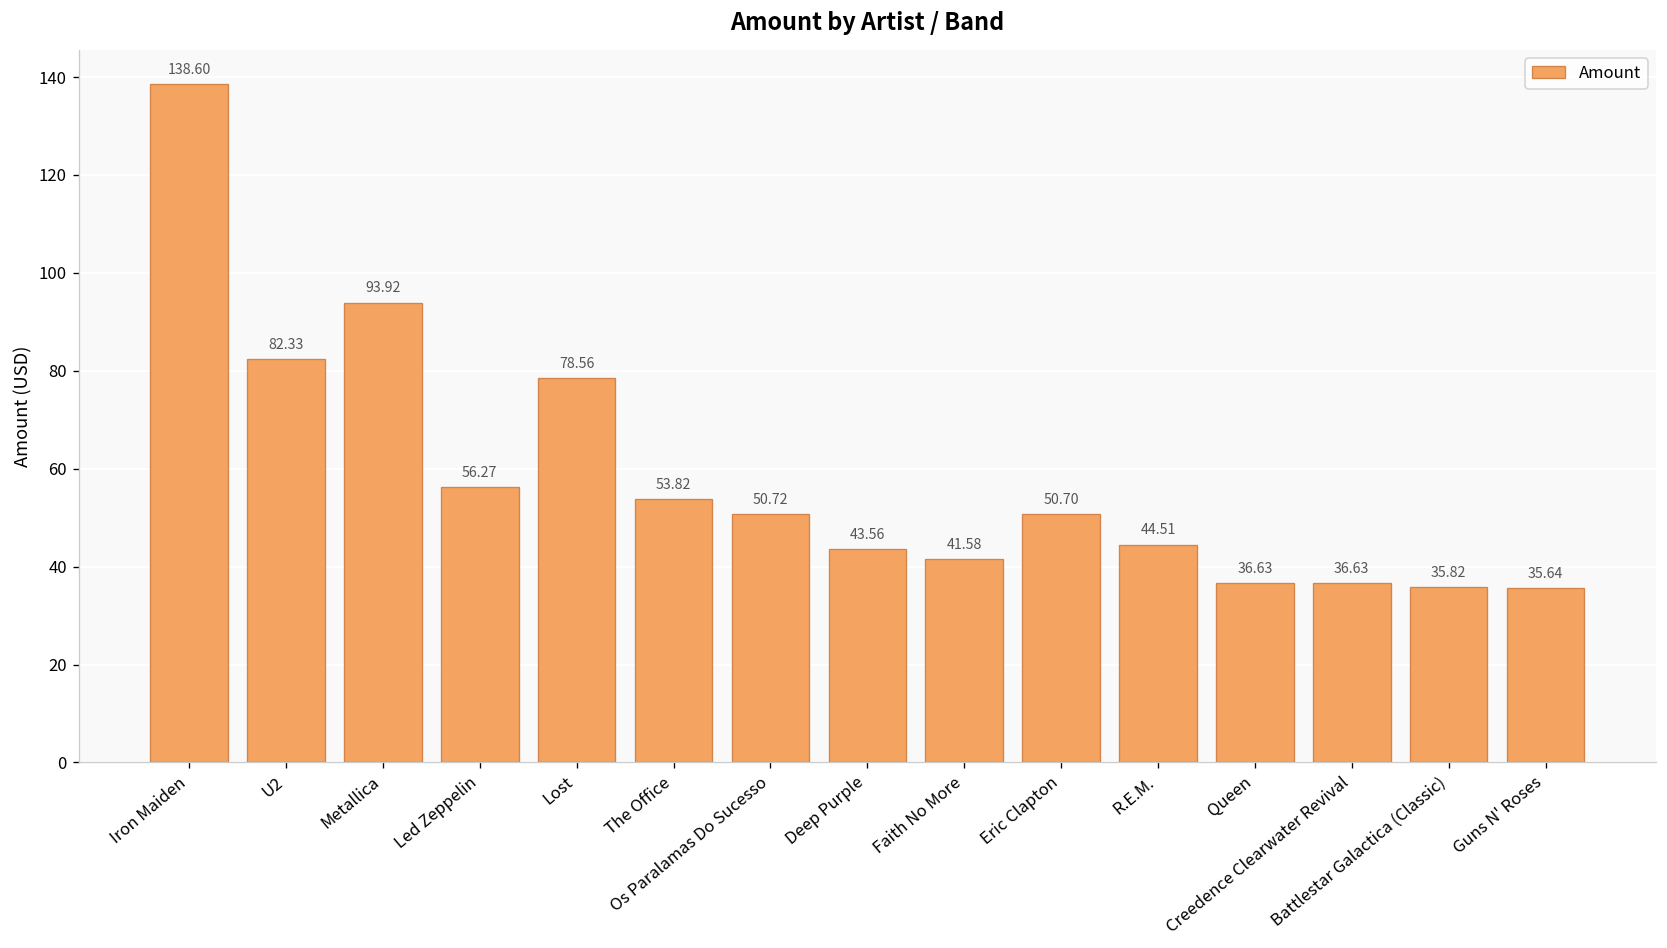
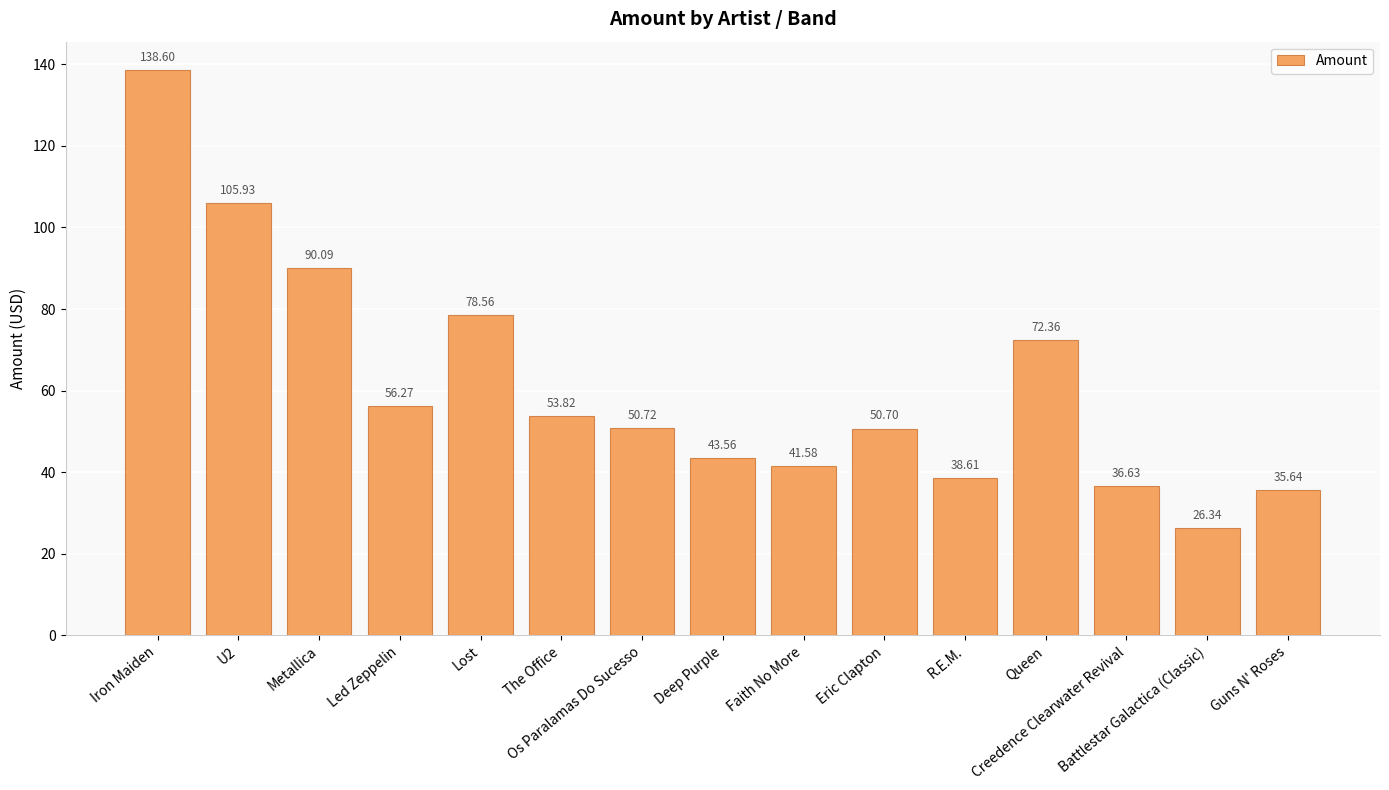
  {
    "Iron Maiden": 138.60,
-   "U2": 82.33,
-   "Metallica": 93.92,
+   "U2": 105.93,
+   "Metallica": 90.09,
    "Led Zeppelin": 56.27,
    "Lost": 78.56,
    "The Office": 53.82,
    "Os Paralamas Do Sucesso": 50.72,
    "Deep Purple": 43.56,
    "Faith No More": 41.58,
    "Eric Clapton": 50.70,
-   "R.E.M.": 44.51,
-   "Queen": 36.63,
+   "R.E.M.": 38.61,
+   "Queen": 72.36,
    "Creedence Clearwater Revival": 36.63,
-   "Battlestar Galactica (Classic)": 35.82,
+   "Battlestar Galactica (Classic)": 26.34,
    "Guns N' Roses": 35.64
  }
